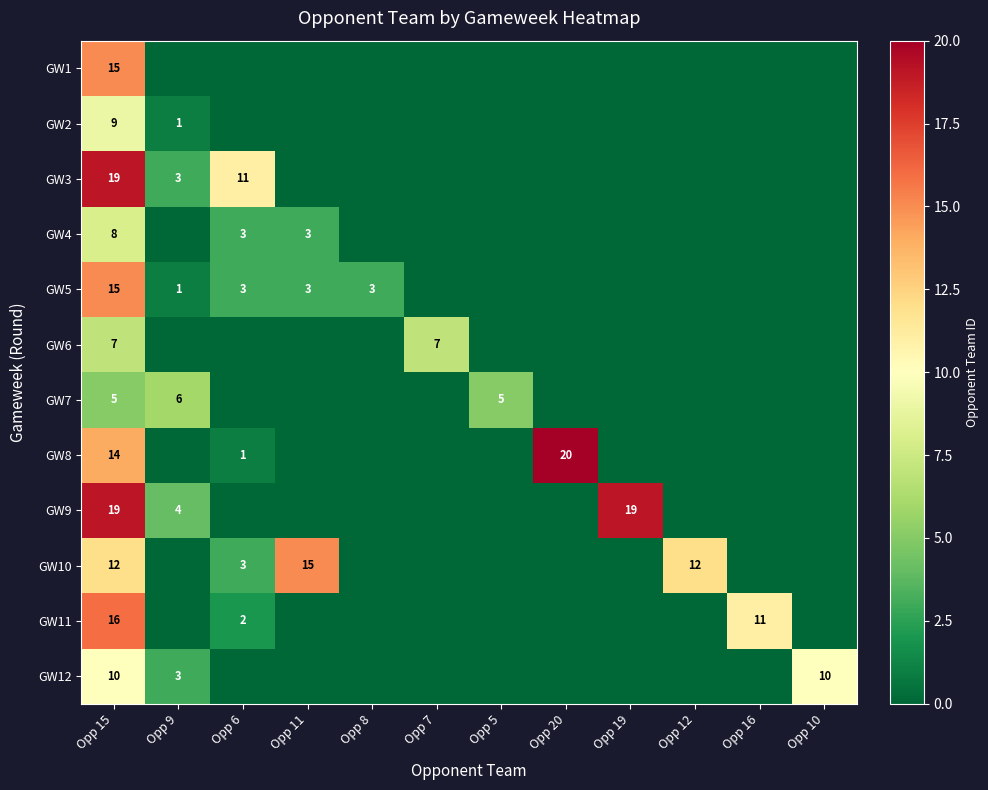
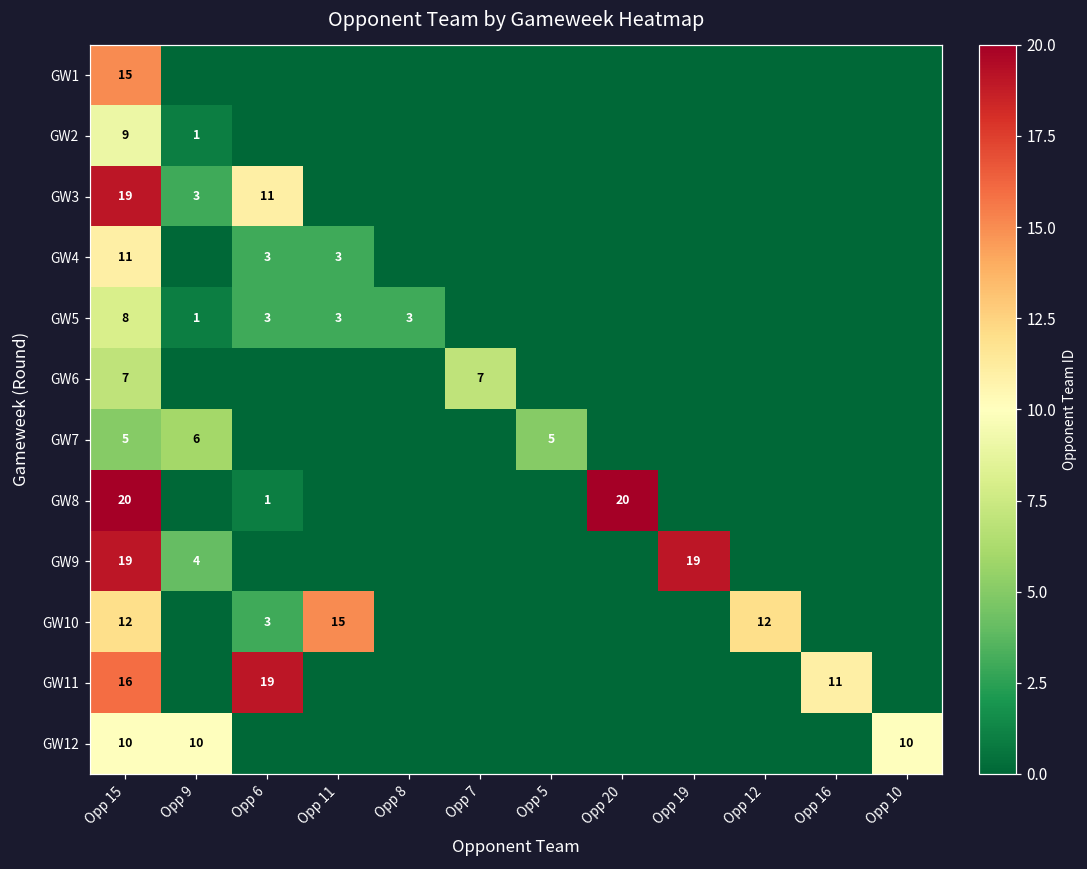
  {
    "GW1": {
      "Opp 15": 15
    },
    "GW2": {
      "Opp 15": 9,
      "Opp 9": 1
    },
    "GW3": {
      "Opp 15": 19,
      "Opp 9": 3,
      "Opp 6": 11
    },
    "GW4": {
-     "Opp 15": 8,
+     "Opp 15": 11,
      "Opp 6": 3,
      "Opp 11": 3
    },
    "GW5": {
-     "Opp 15": 15,
+     "Opp 15": 8,
      "Opp 9": 1,
      "Opp 6": 3,
      "Opp 11": 3,
      "Opp 8": 3
    },
    "GW6": {
      "Opp 15": 7,
      "Opp 7": 7
    },
    "GW7": {
      "Opp 15": 5,
      "Opp 9": 6,
      "Opp 5": 5
    },
    "GW8": {
-     "Opp 15": 14,
+     "Opp 15": 20,
      "Opp 6": 1,
      "Opp 20": 20
    },
    "GW9": {
      "Opp 15": 19,
      "Opp 9": 4,
      "Opp 19": 19
    },
    "GW10": {
      "Opp 15": 12,
      "Opp 6": 3,
      "Opp 11": 15,
      "Opp 12": 12
    },
    "GW11": {
      "Opp 15": 16,
-     "Opp 6": 2,
+     "Opp 6": 19,
      "Opp 16": 11
    },
    "GW12": {
      "Opp 15": 10,
-     "Opp 9": 3,
+     "Opp 9": 10,
      "Opp 10": 10
    }
  }
